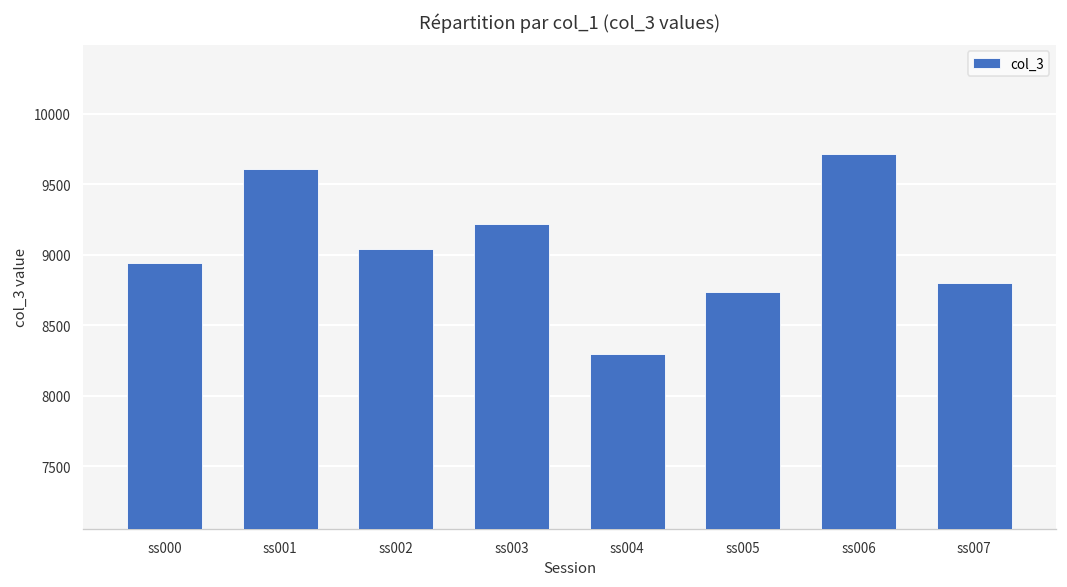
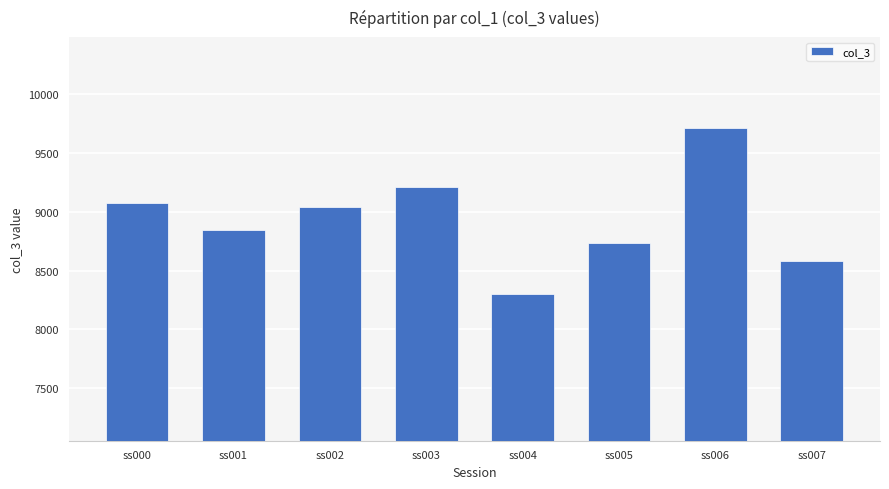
  {
-   "ss000": 8940,
-   "ss001": 9610,
+   "ss000": 9080,
+   "ss001": 8850,
    "ss002": 9040,
    "ss003": 9220,
    "ss004": 8300,
    "ss005": 8740,
    "ss006": 9710,
-   "ss007": 8800
+   "ss007": 8580
  }
